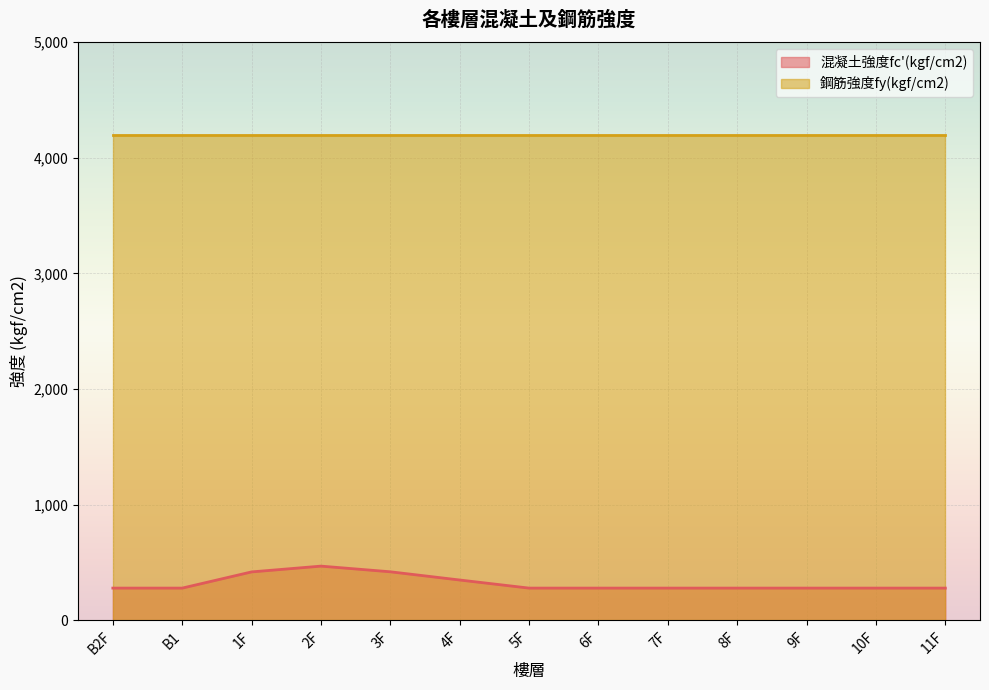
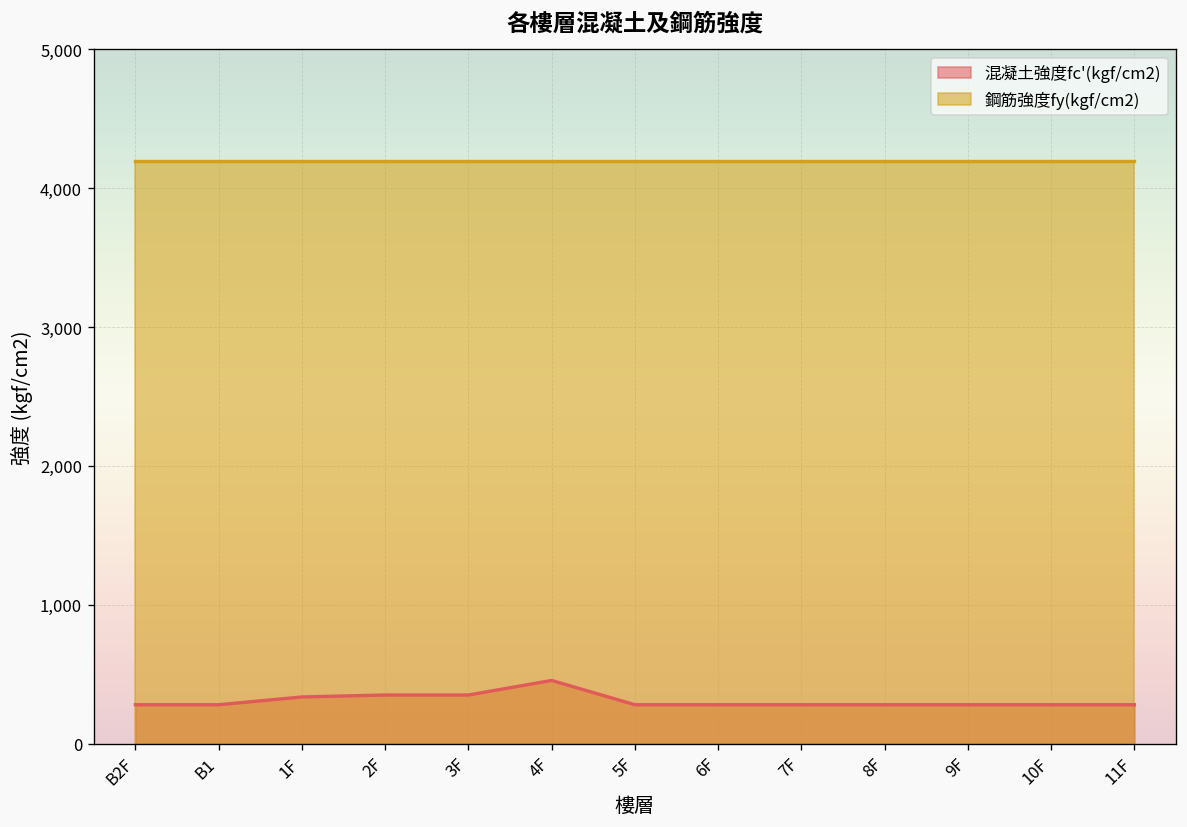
  {
    "混凝土強度fc'(kgf/cm2)": {
      "B2F": "280",
      "B1": "280",
-     "1F": "420",
-     "2F": "470",
-     "3F": "420",
-     "4F": "350",
+     "1F": "340",
+     "2F": "350",
+     "3F": "350",
+     "4F": "460",
      "5F": "280",
      "6F": "280",
      "7F": "280",
      "8F": "280",
      "9F": "280",
      "10F": "280",
      "11F": "280"
    },
    "鋼筋強度fy(kgf/cm2)": {
      "B2F": "4,200",
      "B1": "4,200",
      "1F": "4,200",
      "2F": "4,200",
      "3F": "4,200",
      "4F": "4,200",
      "5F": "4,200",
      "6F": "4,200",
      "7F": "4,200",
      "8F": "4,200",
      "9F": "4,200",
      "10F": "4,200",
      "11F": "4,200"
    }
  }
